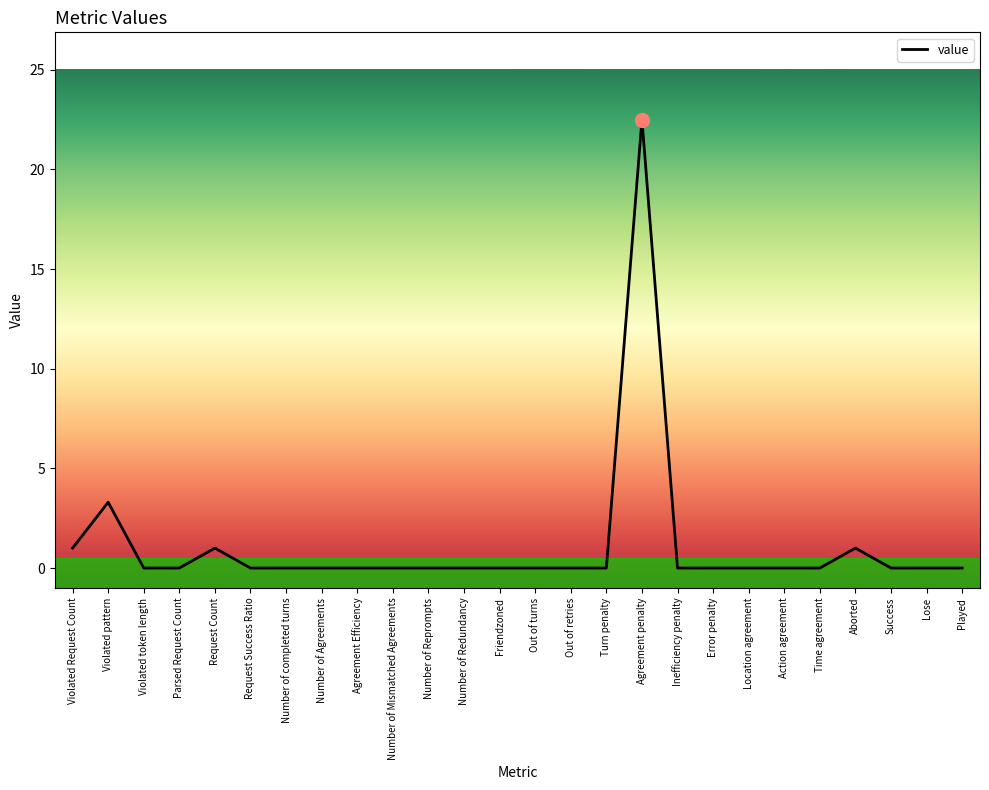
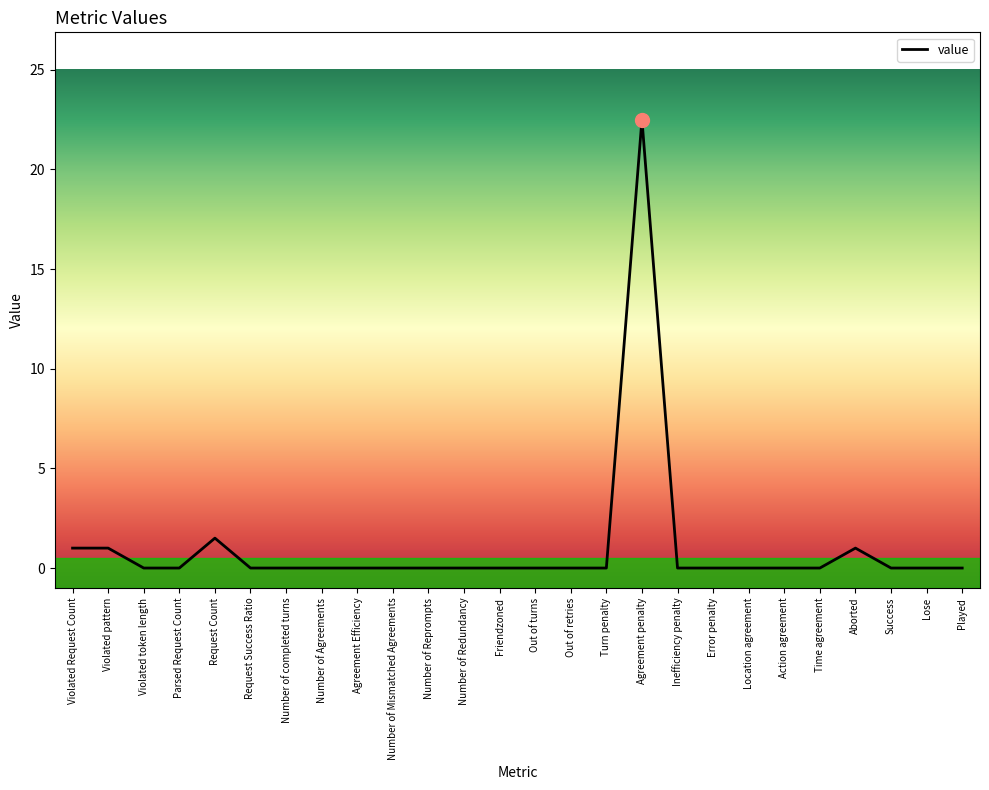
  {
    "value": {
      "Violated Request Count": 1.0,
-     "Violated pattern": 3.3,
-     "Request Count": 1.0,
+     "Violated pattern": 1.0,
+     "Request Count": 1.5,
      "Aborted": 1.0
    }
  }
